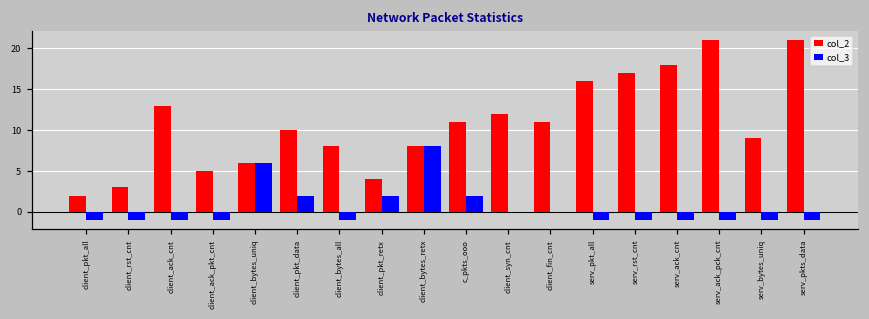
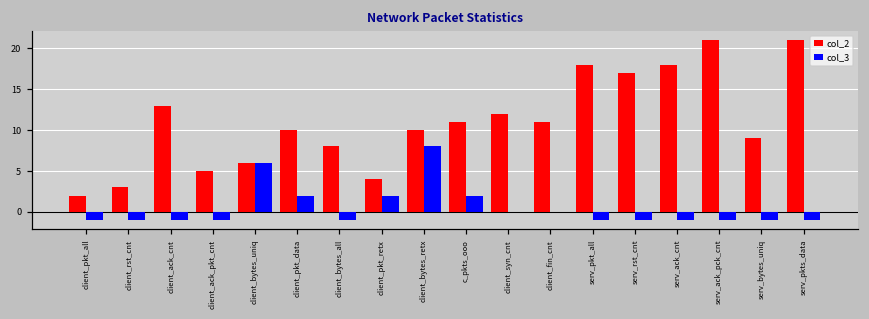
  {
    "col_2": {
      "client_pkt_all": 2,
      "client_rst_cnt": 3,
      "client_ack_cnt": 13,
      "client_ack_pkt_cnt": 5,
      "client_bytes_uniq": 6,
      "client_pkt_data": 10,
      "client_bytes_all": 8,
      "client_pkt_retx": 4,
-     "client_bytes_retx": 8,
+     "client_bytes_retx": 10,
      "c_pkts_ooo": 11,
      "client_syn_cnt": 12,
      "client_fin_cnt": 11,
-     "serv_pkt_all": 16,
+     "serv_pkt_all": 18,
      "serv_rst_cnt": 17,
      "serv_ack_cnt": 18,
      "serv_ack_pck_cnt": 21,
      "serv_bytes_uniq": 9,
      "serv_pkts_data": 21
    },
    "col_3": {
      "client_pkt_all": -1,
      "client_rst_cnt": -1,
      "client_ack_cnt": -1,
      "client_ack_pkt_cnt": -1,
      "client_bytes_uniq": 6,
      "client_pkt_data": 2,
      "client_bytes_all": -1,
      "client_pkt_retx": 2,
      "client_bytes_retx": 8,
      "c_pkts_ooo": 2,
      "client_syn_cnt": 0,
      "client_fin_cnt": 0,
      "serv_pkt_all": -1,
      "serv_rst_cnt": -1,
      "serv_ack_cnt": -1,
      "serv_ack_pck_cnt": -1,
      "serv_bytes_uniq": -1,
      "serv_pkts_data": -1
    }
  }
